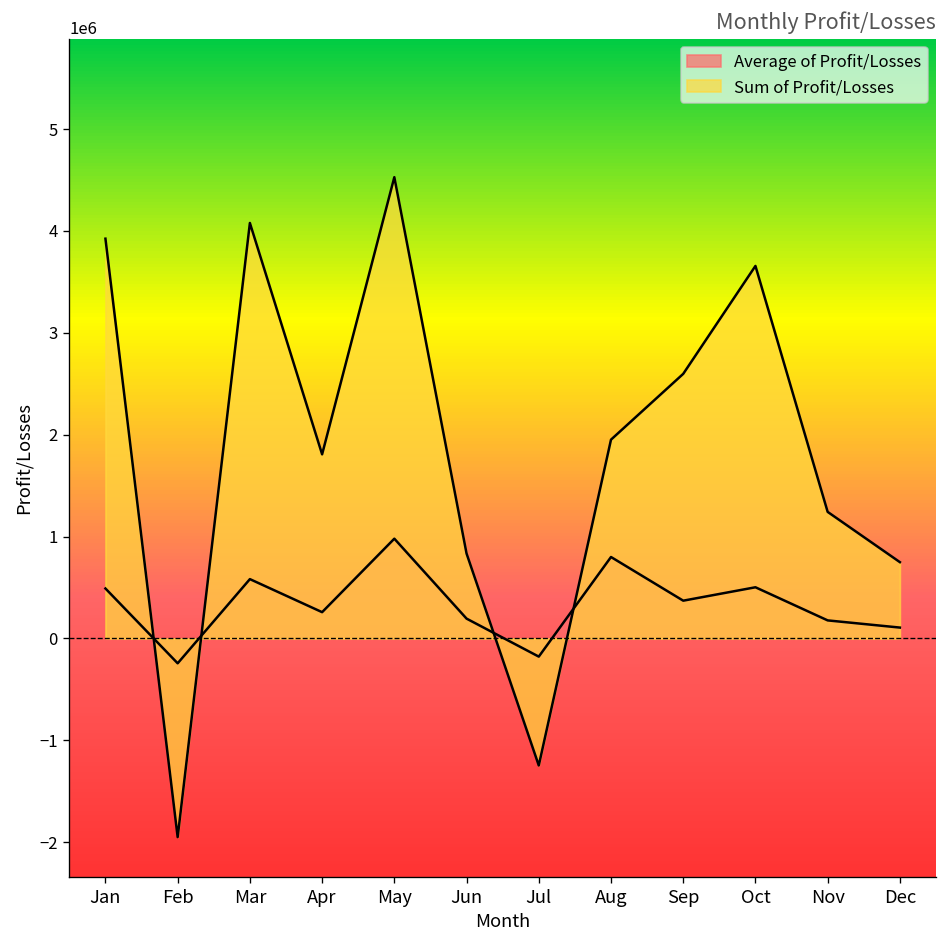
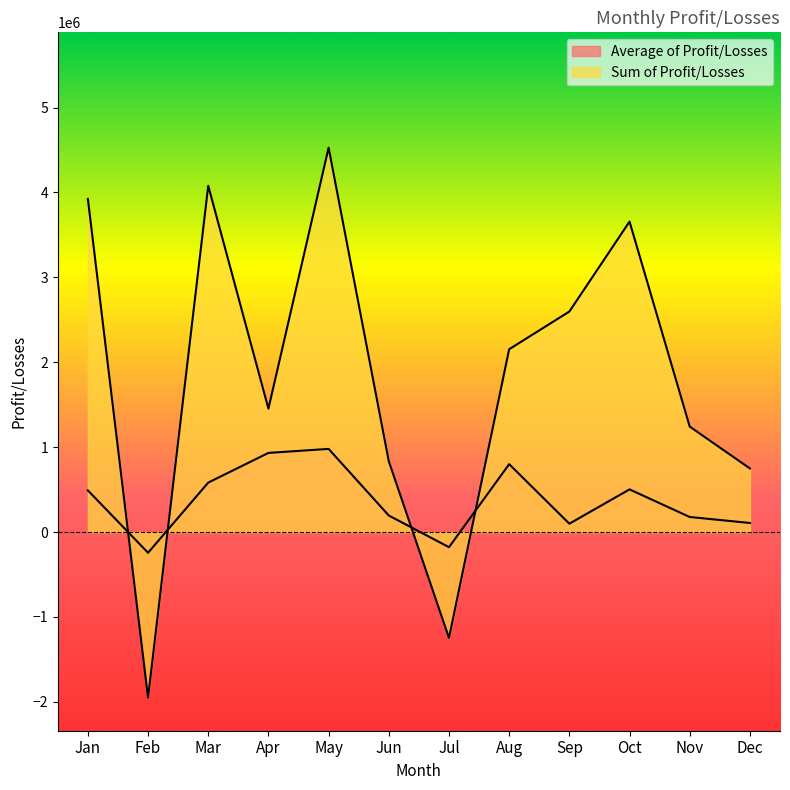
  {
    "Average of Profit/Losses": {
-     "Apr": 300000,
-     "Sep": 400000
+     "Apr": 900000,
+     "Sep": 100000
    },
    "Sum of Profit/Losses": {
-     "Apr": 1800000,
-     "Aug": 2000000
+     "Apr": 1500000,
+     "Aug": 2200000
    }
  }
